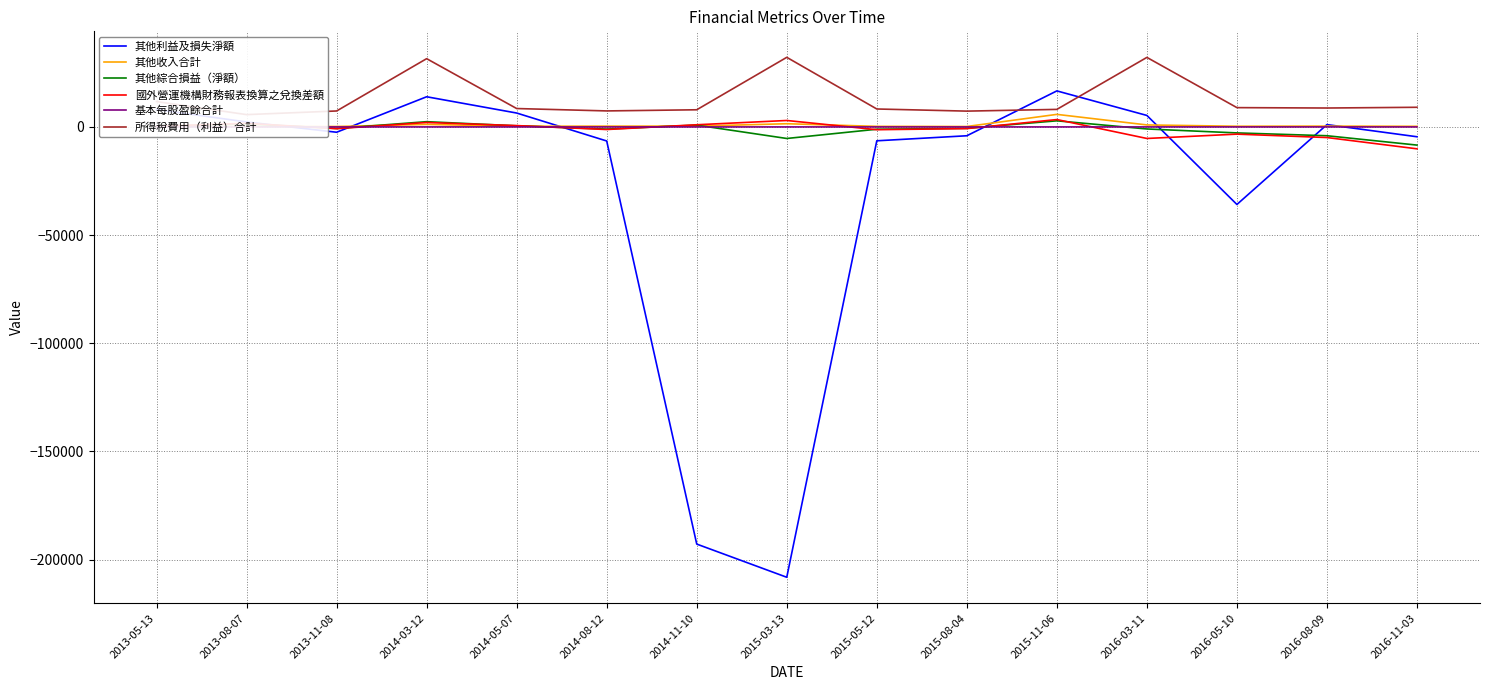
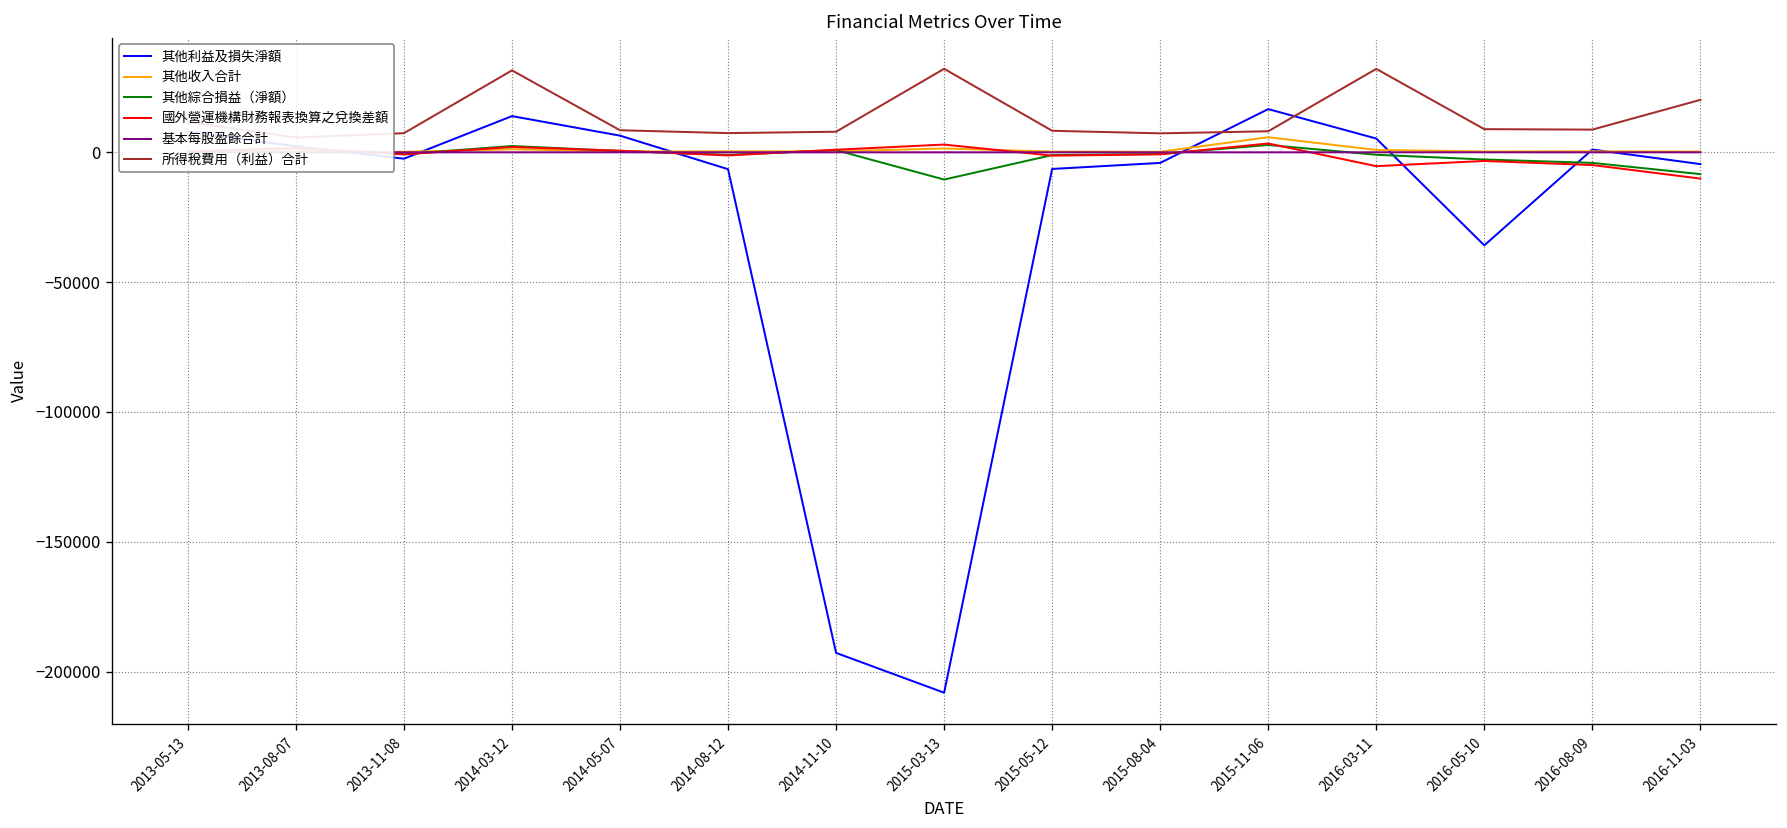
  {
    "其他利益及損失淨額": {
      "2013-11-08": -2000,
      "2014-03-12": 14000,
      "2014-05-07": 6000,
      "2014-08-12": -7000,
      "2014-11-10": -193000,
      "2015-03-13": -208000,
      "2015-05-12": -6000,
      "2015-08-04": -4000,
      "2015-11-06": 17000,
      "2016-03-11": 5000,
      "2016-05-10": -36000,
      "2016-11-03": -5000
    },
    "其他收入合計": {
      "2015-03-13": 1000,
      "2015-11-06": 6000
    },
    "其他綜合損益（淨額）": {
-     "2015-03-13": -5000,
+     "2015-03-13": -10000,
      "2016-11-03": -8000
    },
    "國外營運機構財務報表換算之兌換差額": {
      "2015-03-13": 3000,
      "2016-03-11": -5000,
      "2016-11-03": -10000
    },
    "基本每股盈餘合計": {
      "2015-03-13": 0,
      "2015-11-06": 0
    },
    "所得稅費用（利益）合計": {
      "2013-11-08": 7000,
      "2014-03-12": 32000,
      "2014-05-07": 8000,
      "2014-08-12": 7000,
      "2014-11-10": 8000,
      "2015-03-13": 32000,
      "2015-05-12": 8000,
      "2015-08-04": 7000,
      "2015-11-06": 8000,
      "2016-03-11": 32000,
      "2016-05-10": 9000,
      "2016-08-09": 9000,
-     "2016-11-03": 9000
+     "2016-11-03": 20000
    }
  }
